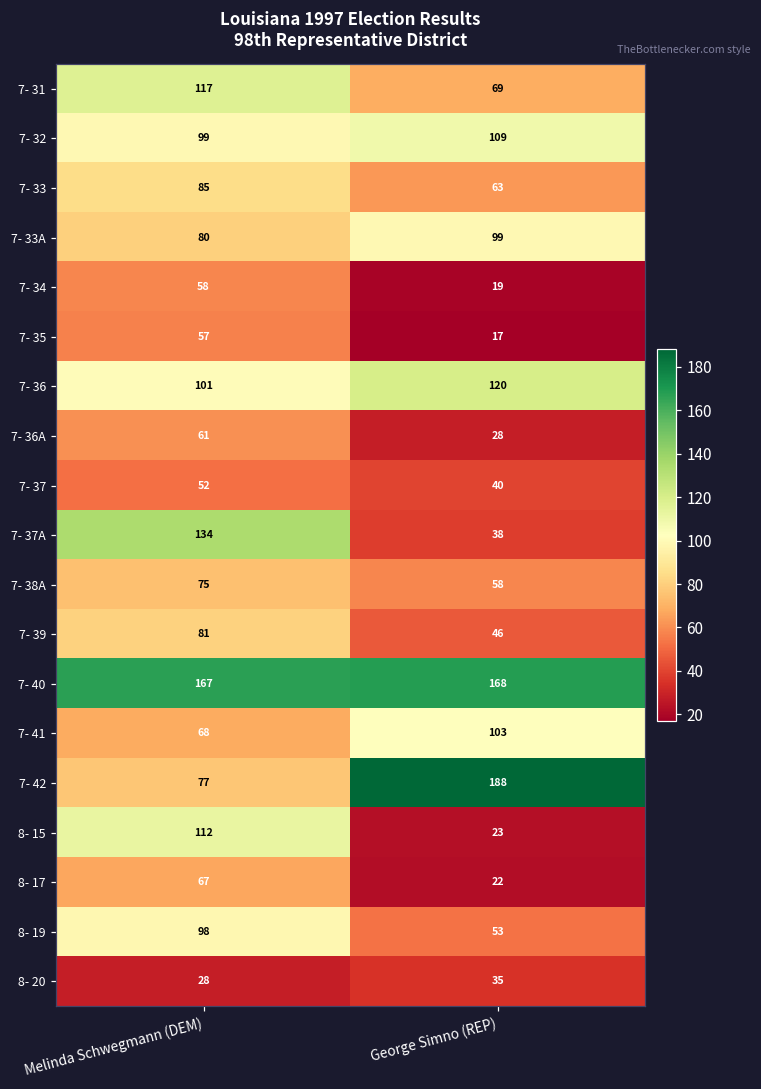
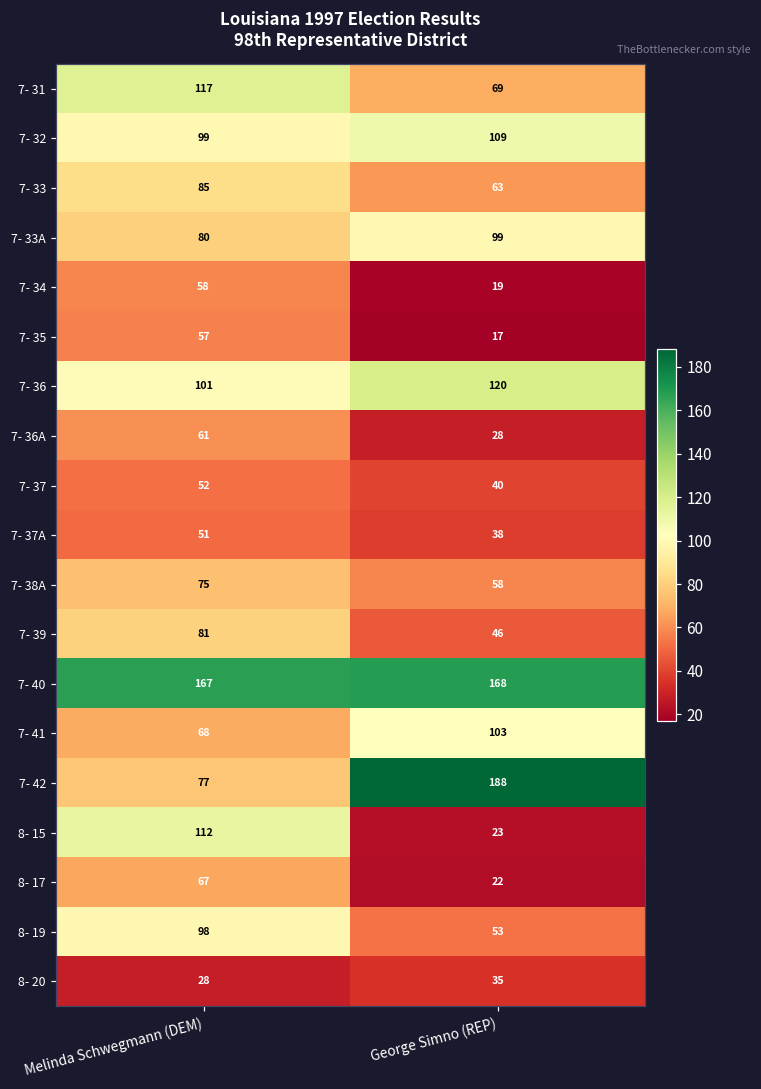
  {
    "7- 31": {
      "Melinda Schwegmann (DEM)": 117,
      "George Simno (REP)": 69
    },
    "7- 32": {
      "Melinda Schwegmann (DEM)": 99,
      "George Simno (REP)": 109
    },
    "7- 33": {
      "Melinda Schwegmann (DEM)": 85,
      "George Simno (REP)": 63
    },
    "7- 33A": {
      "Melinda Schwegmann (DEM)": 80,
      "George Simno (REP)": 99
    },
    "7- 34": {
      "Melinda Schwegmann (DEM)": 58,
      "George Simno (REP)": 19
    },
    "7- 35": {
      "Melinda Schwegmann (DEM)": 57,
      "George Simno (REP)": 17
    },
    "7- 36": {
      "Melinda Schwegmann (DEM)": 101,
      "George Simno (REP)": 120
    },
    "7- 36A": {
      "Melinda Schwegmann (DEM)": 61,
      "George Simno (REP)": 28
    },
    "7- 37": {
      "Melinda Schwegmann (DEM)": 52,
      "George Simno (REP)": 40
    },
    "7- 37A": {
-     "Melinda Schwegmann (DEM)": 134,
+     "Melinda Schwegmann (DEM)": 51,
      "George Simno (REP)": 38
    },
    "7- 38A": {
      "Melinda Schwegmann (DEM)": 75,
      "George Simno (REP)": 58
    },
    "7- 39": {
      "Melinda Schwegmann (DEM)": 81,
      "George Simno (REP)": 46
    },
    "7- 40": {
      "Melinda Schwegmann (DEM)": 167,
      "George Simno (REP)": 168
    },
    "7- 41": {
      "Melinda Schwegmann (DEM)": 68,
      "George Simno (REP)": 103
    },
    "7- 42": {
      "Melinda Schwegmann (DEM)": 77,
      "George Simno (REP)": 188
    },
    "8- 15": {
      "Melinda Schwegmann (DEM)": 112,
      "George Simno (REP)": 23
    },
    "8- 17": {
      "Melinda Schwegmann (DEM)": 67,
      "George Simno (REP)": 22
    },
    "8- 19": {
      "Melinda Schwegmann (DEM)": 98,
      "George Simno (REP)": 53
    },
    "8- 20": {
      "Melinda Schwegmann (DEM)": 28,
      "George Simno (REP)": 35
    }
  }
